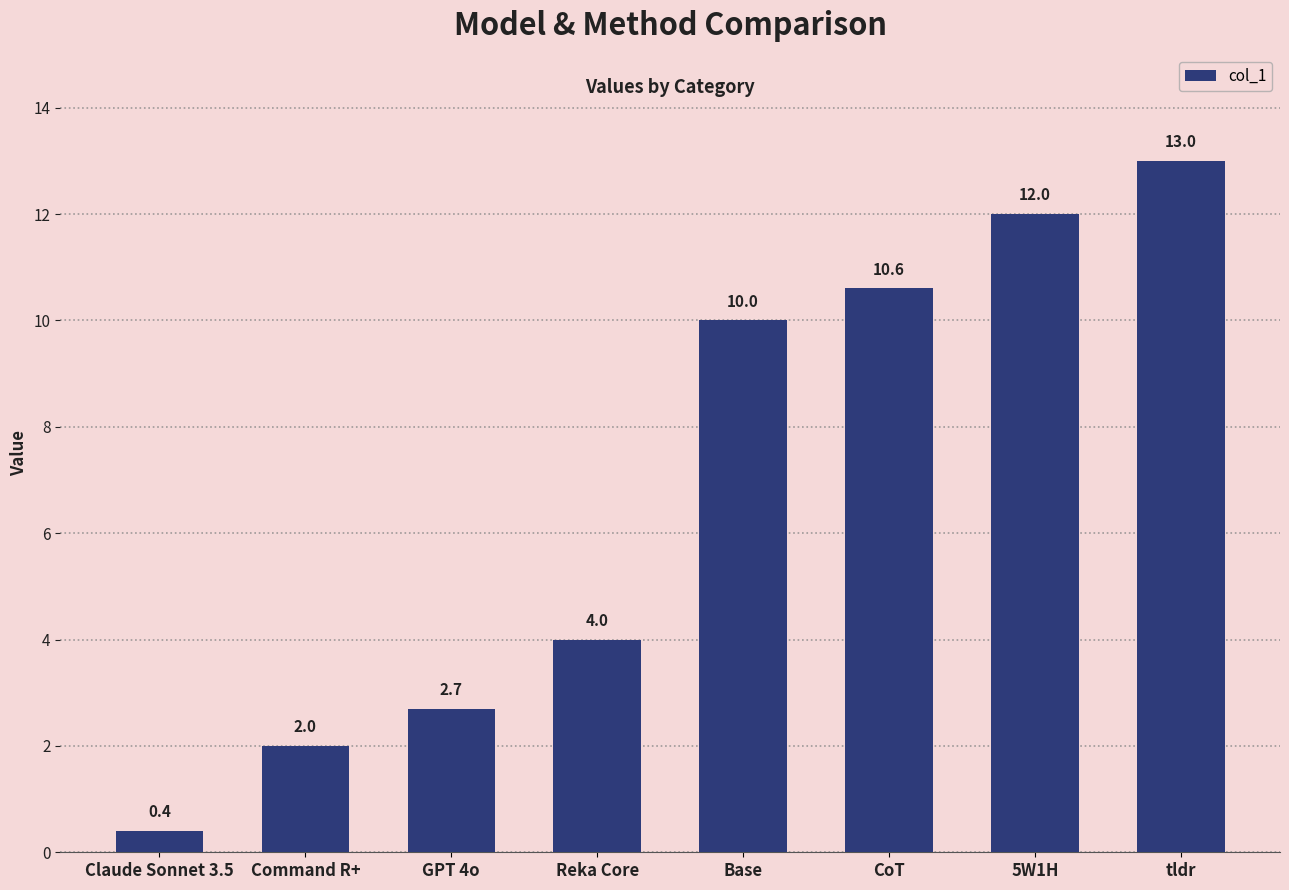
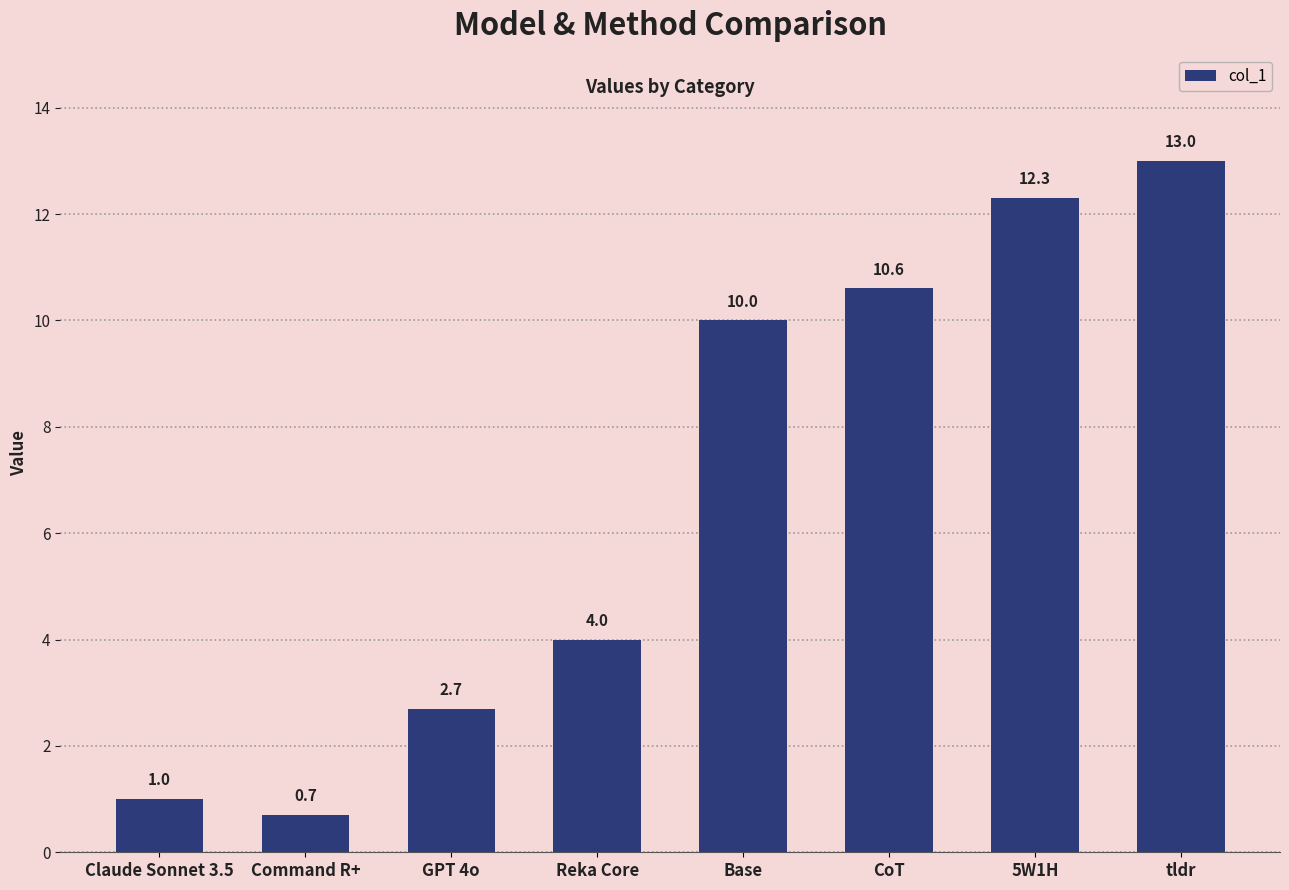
  {
-   "Claude Sonnet 3.5": 0.4,
-   "Command R+": 2.0,
+   "Claude Sonnet 3.5": 1.0,
+   "Command R+": 0.7,
    "GPT 4o": 2.7,
    "Reka Core": 4.0,
    "Base": 10.0,
    "CoT": 10.6,
-   "5W1H": 12.0,
+   "5W1H": 12.3,
    "tldr": 13.0
  }
